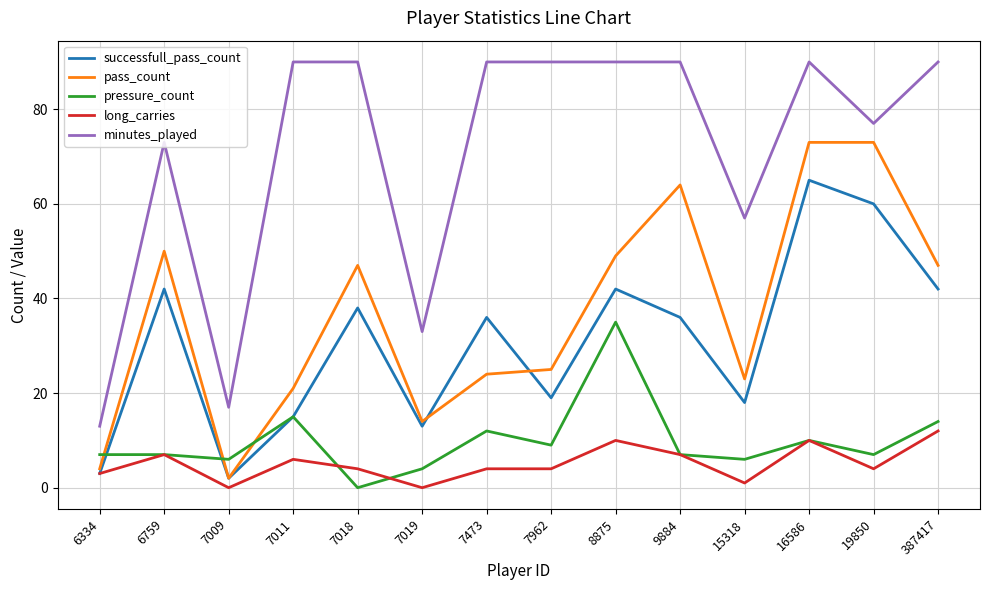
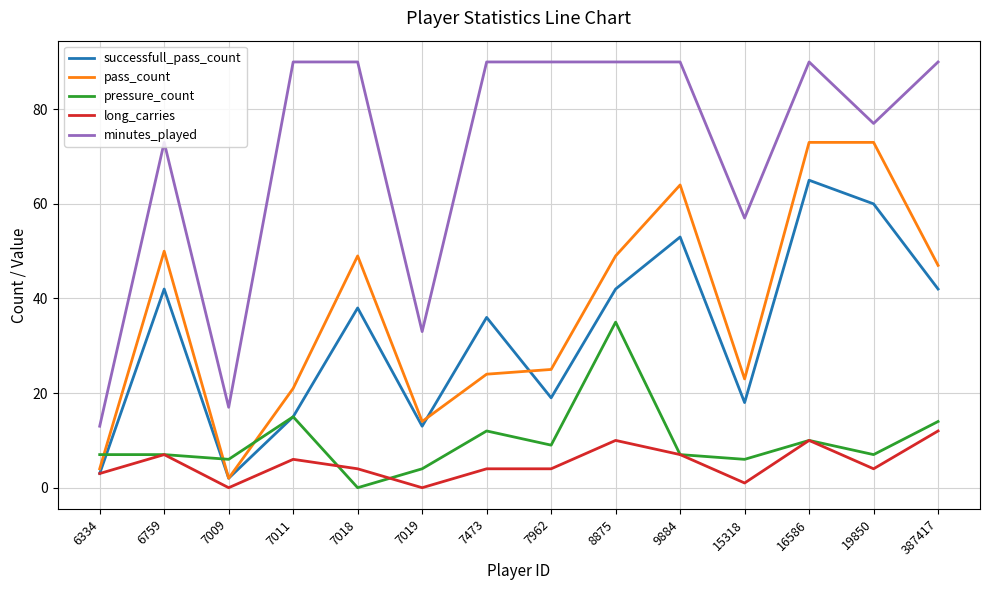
  {
    "successfull_pass_count": {
      "6759": 42,
      "7018": 38,
      "7019": 13,
      "7473": 36,
      "7962": 19,
      "8875": 42,
-     "9884": 36,
+     "9884": 53,
      "15318": 18,
      "16586": 65,
      "19850": 60,
      "387417": 42
    },
    "pass_count": {
      "6334": 4,
      "6759": 50,
      "7011": 21,
-     "7018": 47,
+     "7018": 49,
      "7019": 14,
      "7473": 24,
      "7962": 25,
      "8875": 49,
      "9884": 64,
      "15318": 23,
      "16586": 73,
      "19850": 73,
      "387417": 47
    },
    "pressure_count": {
      "6334": 7,
      "7009": 6,
      "7018": 0,
      "7019": 4,
      "7473": 12,
      "7962": 9,
      "8875": 35,
      "15318": 6,
      "19850": 7,
      "387417": 14
    },
    "long_carries": {
      "7009": 0,
      "7011": 6,
      "7018": 4,
      "7019": 0,
      "7473": 4,
      "7962": 4,
      "8875": 10,
      "15318": 1,
      "19850": 4,
      "387417": 12
    },
    "minutes_played": {
      "6334": 13,
      "7009": 17,
      "7011": 90,
      "7018": 90,
      "7019": 33,
      "7473": 90,
      "7962": 90,
      "8875": 90,
      "9884": 90,
      "15318": 57,
      "16586": 90,
      "19850": 77,
      "387417": 90
    }
  }
